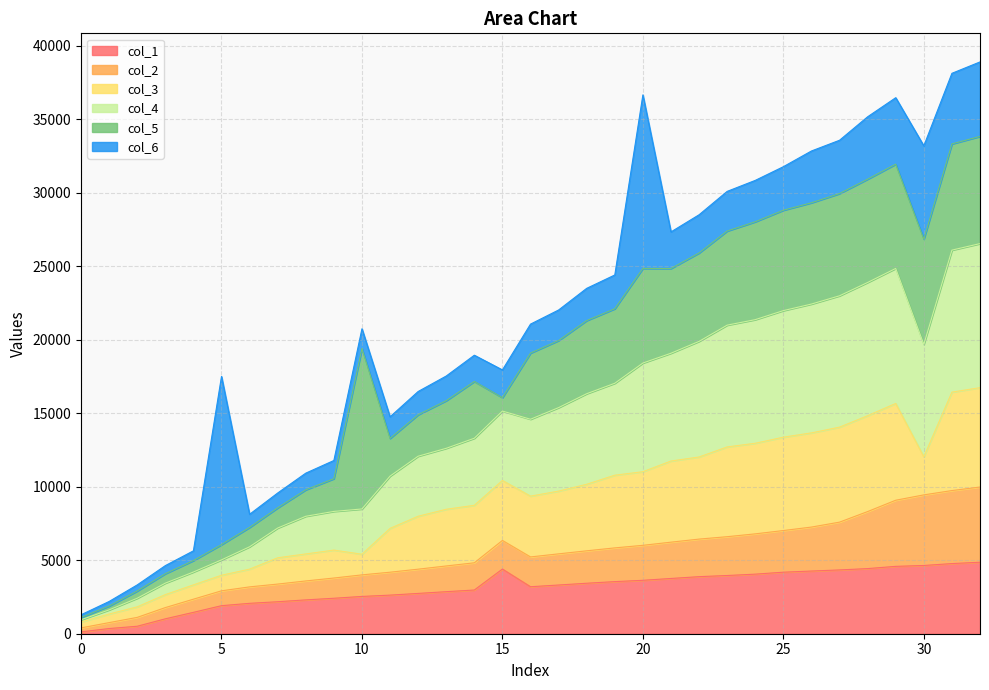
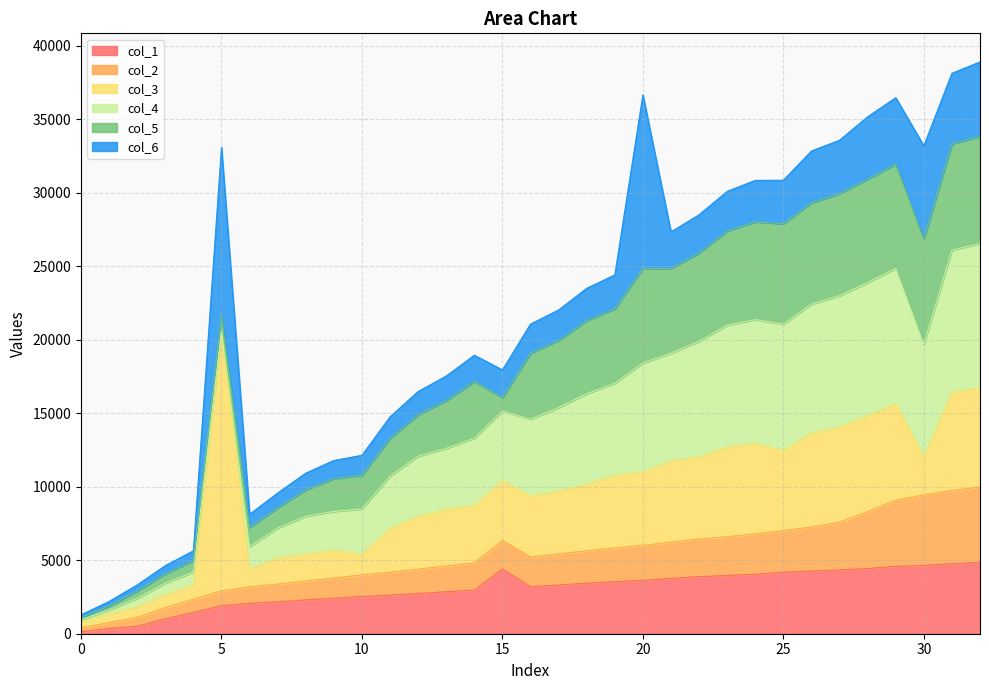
  {
    "col_1": {
      "0": 100,
      "5": 1900,
      "10": 2500,
      "15": 4400,
      "20": 3600,
      "25": 4200,
      "30": 4600
    },
    "col_2": {
      "0": 300,
      "5": 1000,
      "10": 1500,
      "15": 1900,
      "20": 2400,
      "25": 2800,
      "30": 4800
    },
    "col_3": {
-     "5": 1100,
+     "5": 17400,
      "10": 1400,
      "15": 4100,
      "20": 5000,
-     "25": 6400,
+     "25": 5400,
      "30": 2600
    },
    "col_4": {
-     "5": 1000,
+     "5": 300,
      "10": 3100,
      "15": 4700,
      "20": 7400,
      "25": 8600,
      "30": 7700
    },
    "col_5": {
      "5": 1000,
-     "10": 10900,
+     "10": 2300,
      "15": 900,
      "20": 6400,
      "25": 6800,
      "30": 7200
    },
    "col_6": {
      "0": 200,
      "5": 11400,
      "10": 1300,
      "15": 1900,
      "20": 11800,
      "25": 3000,
      "30": 6300
    }
  }
